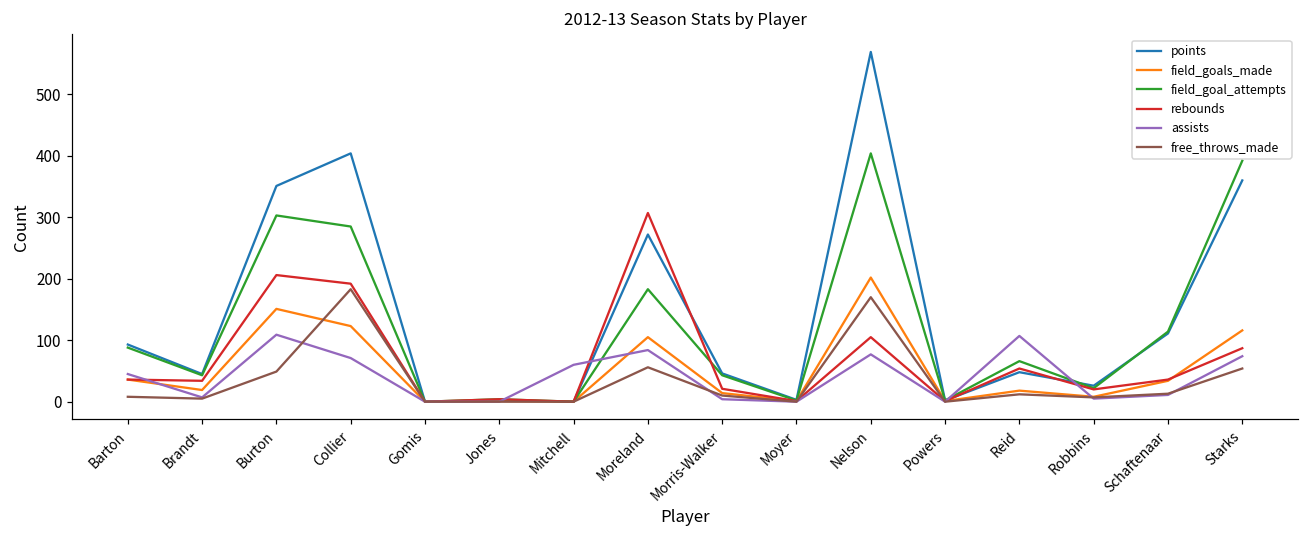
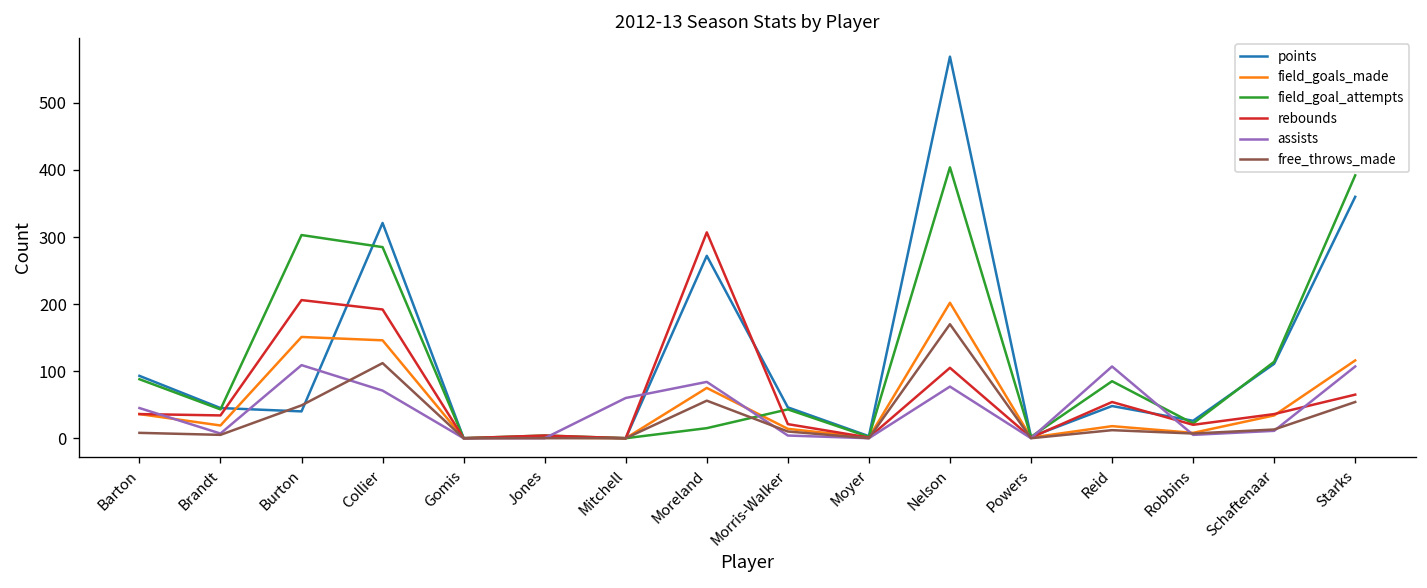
  {
    "points": {
      "Barton": 90,
-     "Burton": 350,
-     "Collier": 400,
+     "Burton": 40,
+     "Collier": 320,
      "Moreland": 270,
      "Nelson": 570,
      "Reid": 50,
      "Starks": 360
    },
    "field_goals_made": {
      "Brandt": 20,
      "Burton": 150,
-     "Collier": 120,
-     "Moreland": 110,
+     "Collier": 150,
+     "Moreland": 80,
      "Nelson": 200,
      "Reid": 20,
      "Starks": 120
    },
    "field_goal_attempts": {
      "Barton": 90,
      "Burton": 300,
      "Collier": 290,
-     "Moreland": 180,
+     "Moreland": 20,
      "Nelson": 400,
-     "Reid": 70,
+     "Reid": 90,
      "Starks": 390
    },
    "rebounds": {
      "Brandt": 30,
      "Burton": 210,
      "Collier": 190,
      "Moreland": 310,
      "Morris-Walker": 20,
      "Nelson": 110,
      "Reid": 50,
-     "Starks": 90
+     "Starks": 70
    },
    "assists": {
      "Barton": 50,
      "Burton": 110,
      "Collier": 70,
      "Mitchell": 60,
      "Moreland": 80,
      "Morris-Walker": 0,
      "Nelson": 80,
      "Reid": 110,
-     "Starks": 70
+     "Starks": 110
    },
    "free_throws_made": {
      "Barton": 10,
      "Burton": 50,
-     "Collier": 180,
+     "Collier": 110,
      "Moreland": 60,
      "Nelson": 170,
      "Reid": 10,
      "Starks": 50
    }
  }
